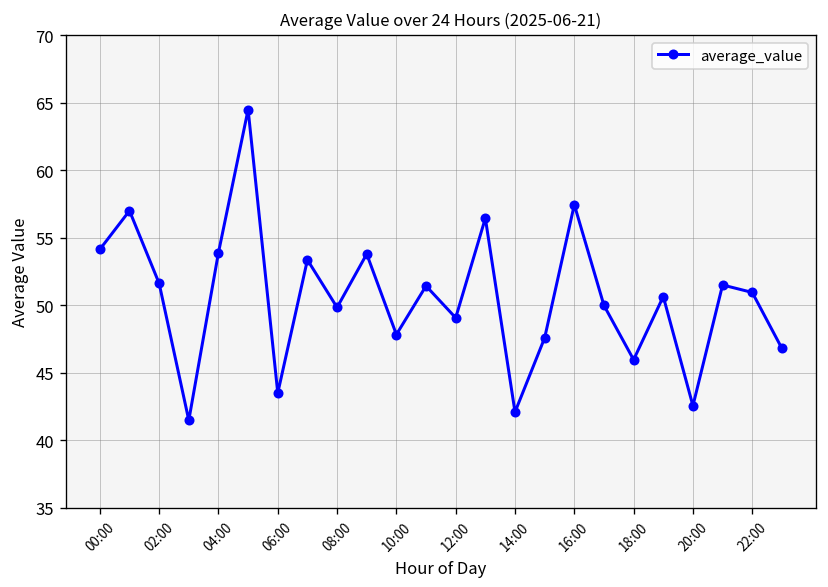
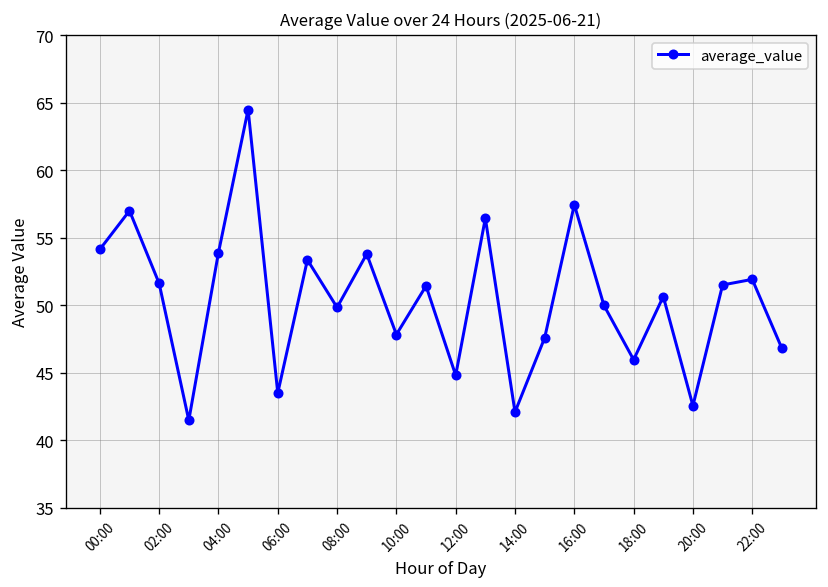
  {
    "00:00": 54.1,
    "02:00": 51.6,
    "04:00": 53.9,
    "06:00": 43.5,
    "08:00": 49.8,
    "10:00": 47.8,
-   "12:00": 49.1,
+   "12:00": 44.8,
    "14:00": 42.1,
    "16:00": 57.4,
    "18:00": 46.0,
    "20:00": 42.6,
-   "22:00": 50.9
+   "22:00": 51.9
  }
